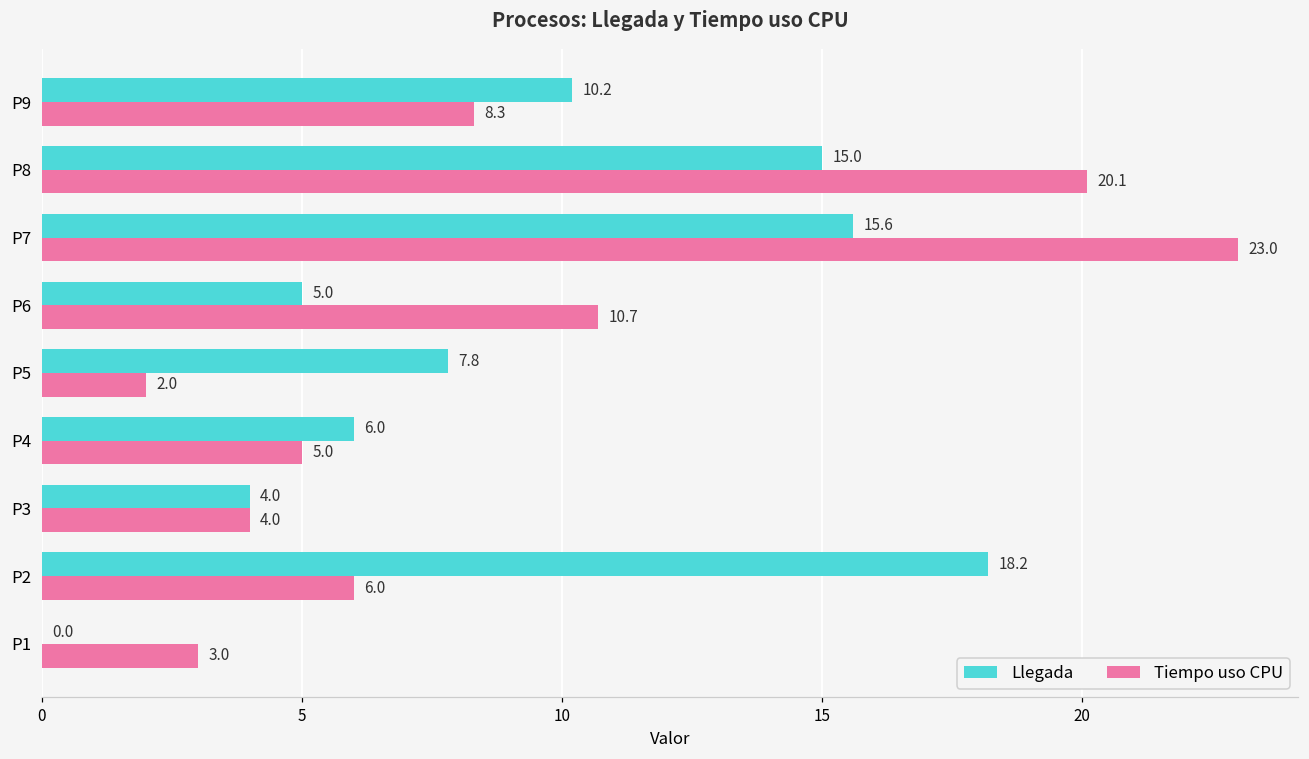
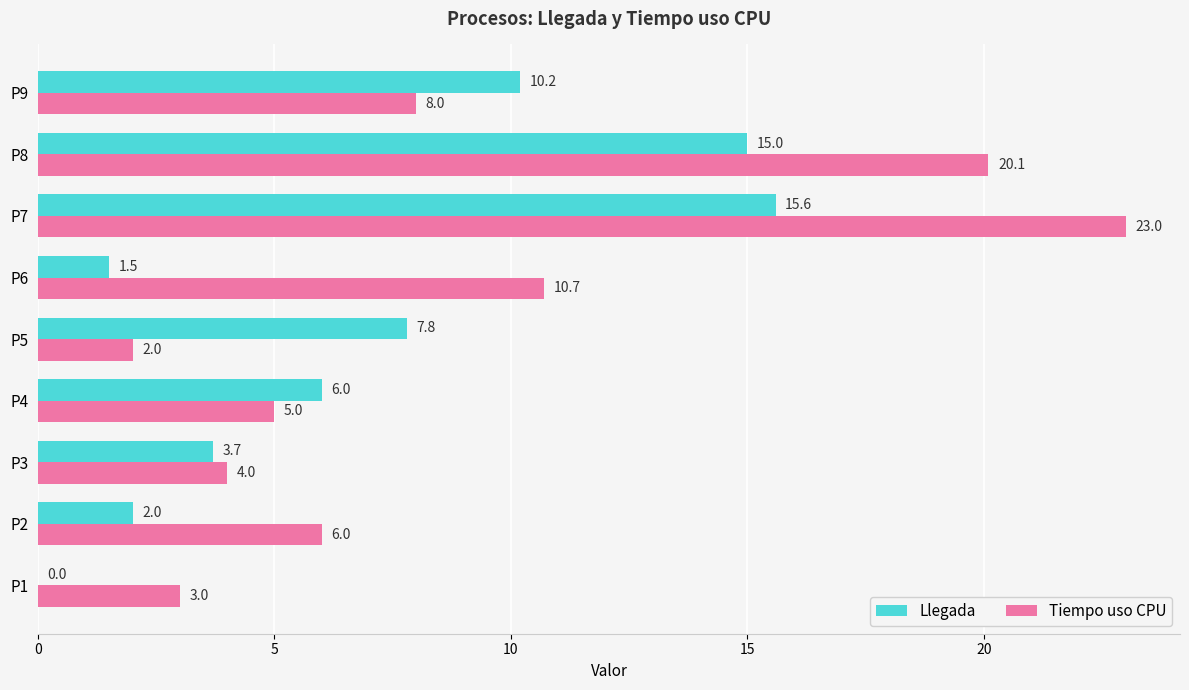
  {
    "Llegada": {
      "P9": 10.2,
      "P8": 15.0,
      "P7": 15.6,
-     "P6": 5.0,
+     "P6": 1.5,
      "P5": 7.8,
      "P4": 6.0,
-     "P3": 4.0,
-     "P2": 18.2,
+     "P3": 3.7,
+     "P2": 2.0,
      "P1": 0.0
    },
    "Tiempo uso CPU": {
-     "P9": 8.3,
+     "P9": 8.0,
      "P8": 20.1,
      "P7": 23.0,
      "P6": 10.7,
      "P5": 2.0,
      "P4": 5.0,
      "P3": 4.0,
      "P2": 6.0,
      "P1": 3.0
    }
  }
